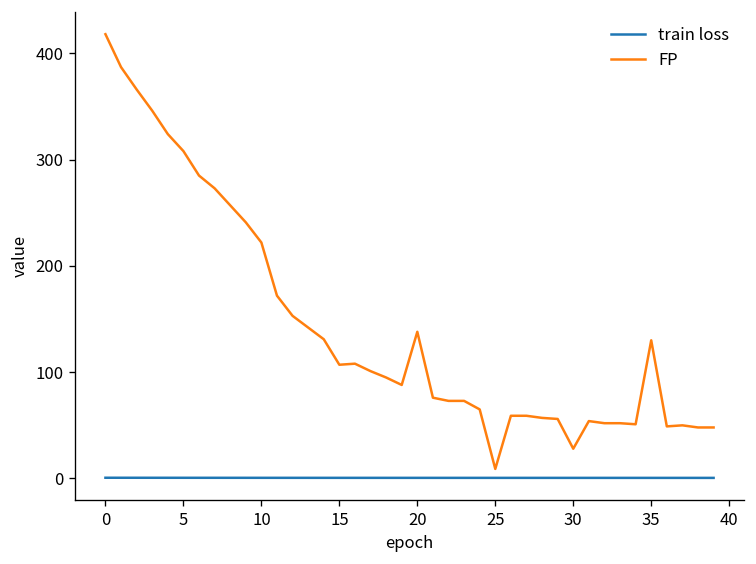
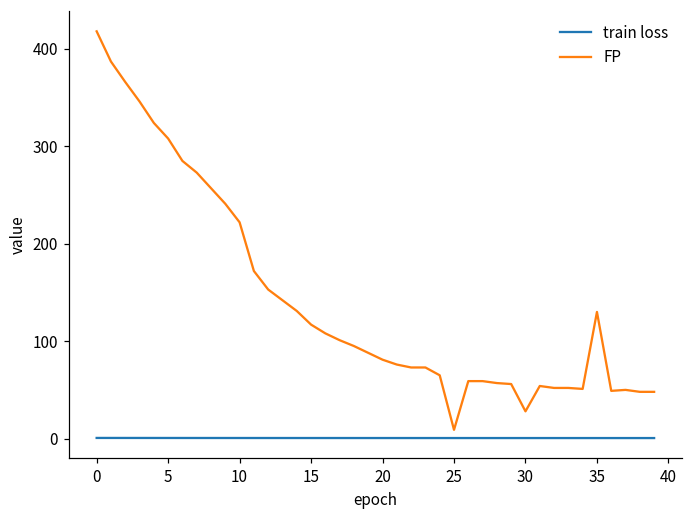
  {
    "train loss": {
      "0": 0,
      "5": 0,
      "10": 0,
      "15": 0,
      "20": 0,
      "25": 0,
      "30": 0,
      "35": 0
    },
    "FP": {
      "0": 420,
      "5": 310,
      "10": 220,
-     "15": 110,
-     "20": 140,
+     "15": 120,
+     "20": 80,
      "25": 10,
      "30": 30,
      "35": 130
    }
  }
